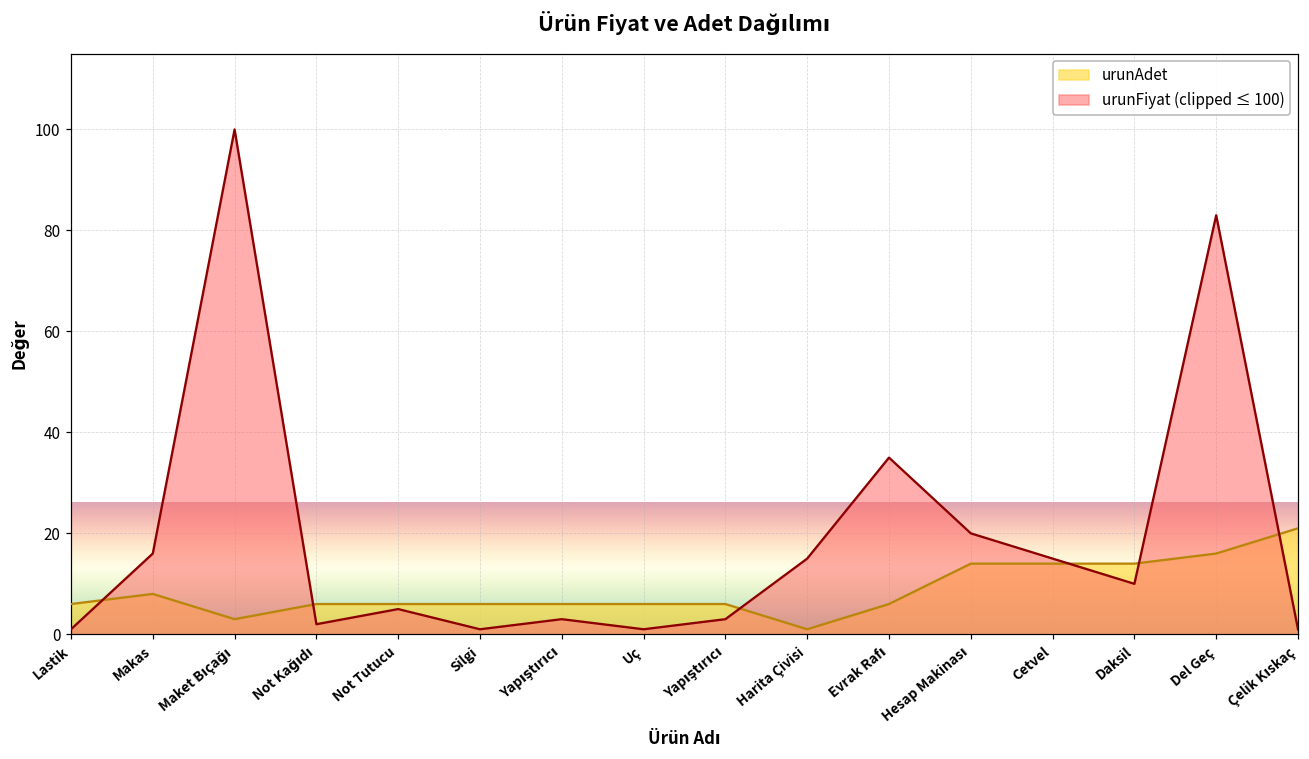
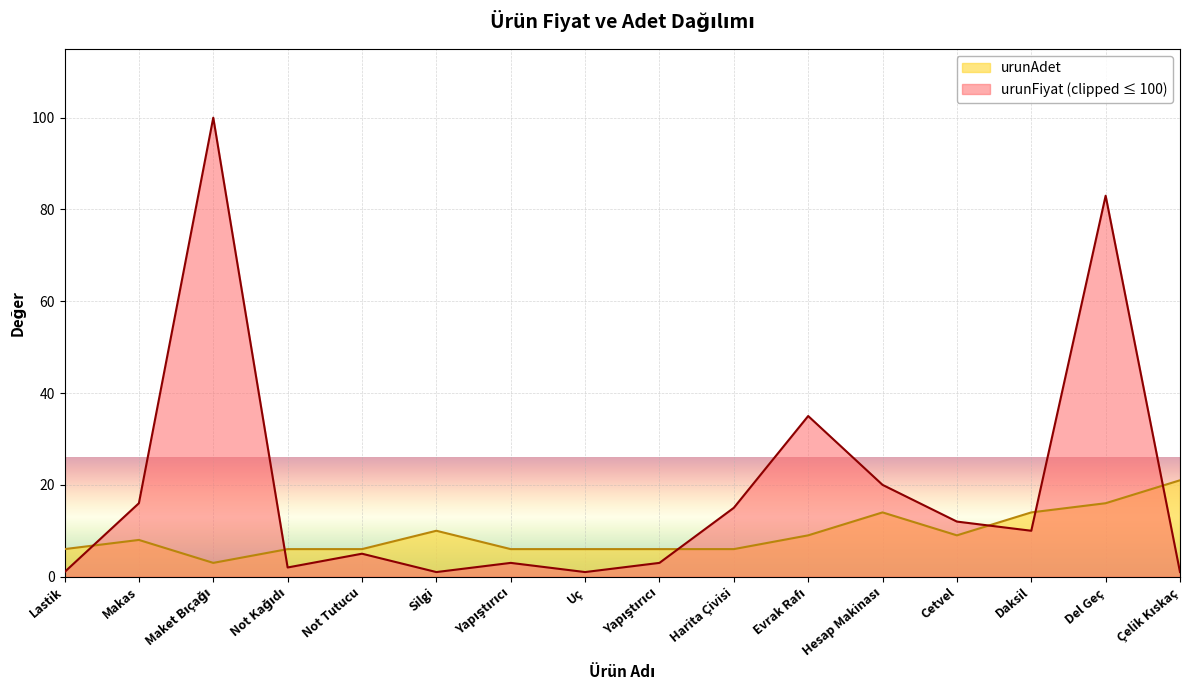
  {
    "urunAdet": {
      "Lastik": 6,
      "Makas": 8,
      "Maket Bıçağı": 3,
      "Not Kağıdı": 6,
      "Not Tutucu": 6,
-     "Silgi": 6,
+     "Silgi": 10,
      "Uç": 6,
-     "Harita Çivisi": 1,
-     "Evrak Rafı": 6,
+     "Harita Çivisi": 6,
+     "Evrak Rafı": 9,
      "Hesap Makinası": 14,
-     "Cetvel": 14,
+     "Cetvel": 9,
      "Daksil": 14,
      "Del Geç": 16,
      "Çelik Kıskaç": 21
    },
    "urunFiyat (clipped ≤ 100)": {
      "Lastik": 1,
      "Makas": 16,
      "Maket Bıçağı": 100,
      "Not Kağıdı": 2,
      "Not Tutucu": 5,
      "Silgi": 1,
      "Uç": 1,
      "Harita Çivisi": 15,
      "Evrak Rafı": 35,
      "Hesap Makinası": 20,
-     "Cetvel": 15,
+     "Cetvel": 12,
      "Daksil": 10,
      "Del Geç": 83,
      "Çelik Kıskaç": 1
    }
  }
